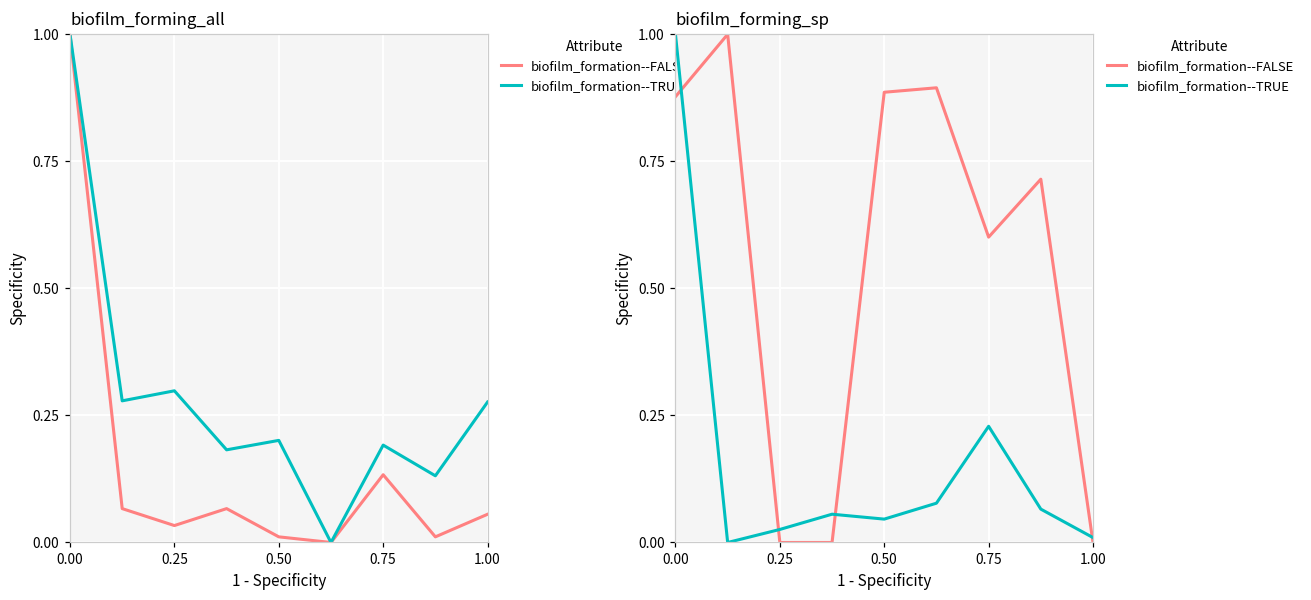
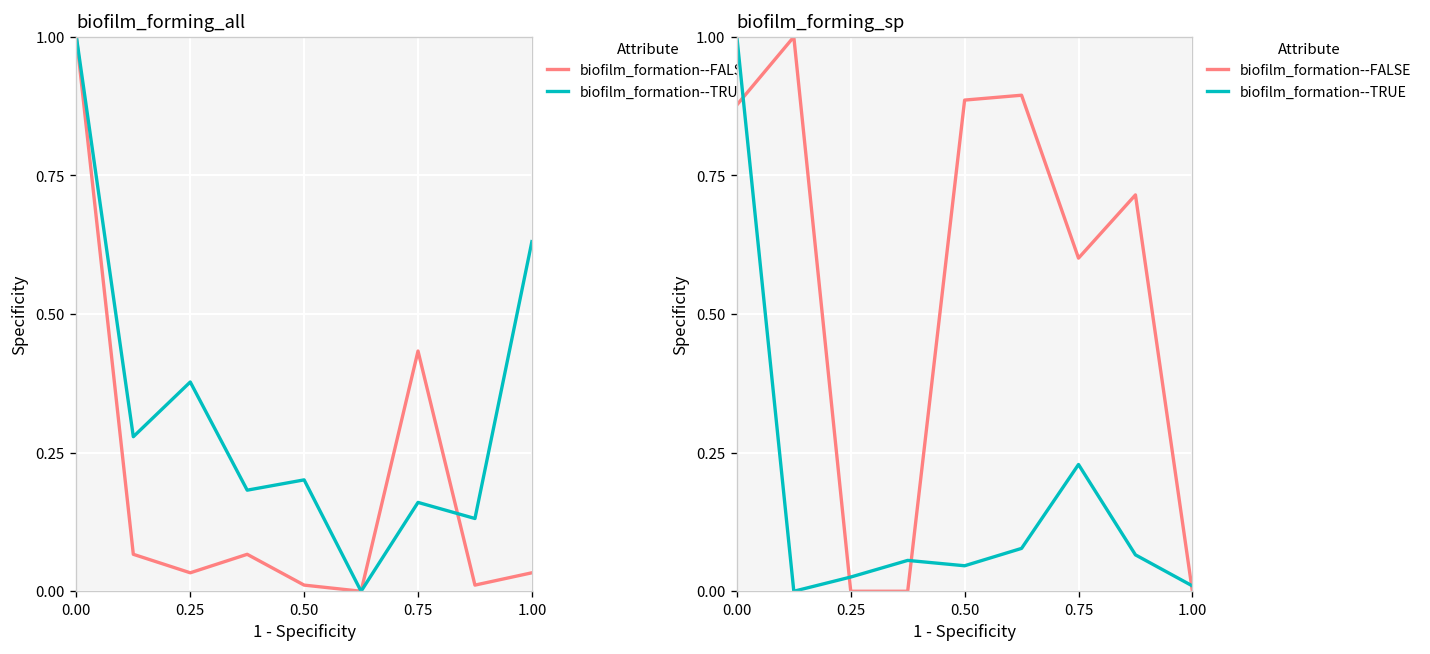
  {
    "biofilm_forming_all": {
      "biofilm_formation--FALSE": {
        "0.25": 0.03,
        "0.50": 0.01,
-       "0.75": 0.13,
-       "1.00": 0.06
+       "0.75": 0.43,
+       "1.00": 0.03
      },
      "biofilm_formation--TRUE": {
-       "0.25": 0.30,
+       "0.25": 0.38,
        "0.50": 0.20,
-       "0.75": 0.19,
-       "1.00": 0.28
+       "0.75": 0.16,
+       "1.00": 0.63
      }
    },
    "biofilm_forming_sp": {
      "biofilm_formation--FALSE": {
        "0.00": 0.88,
        "0.25": 0.00,
        "0.50": 0.89,
        "0.75": 0.60,
        "1.00": 0.00
      },
      "biofilm_formation--TRUE": {
        "0.00": 1.00,
        "0.25": 0.03,
        "0.50": 0.05,
        "0.75": 0.23,
        "1.00": 0.01
      }
    }
  }
